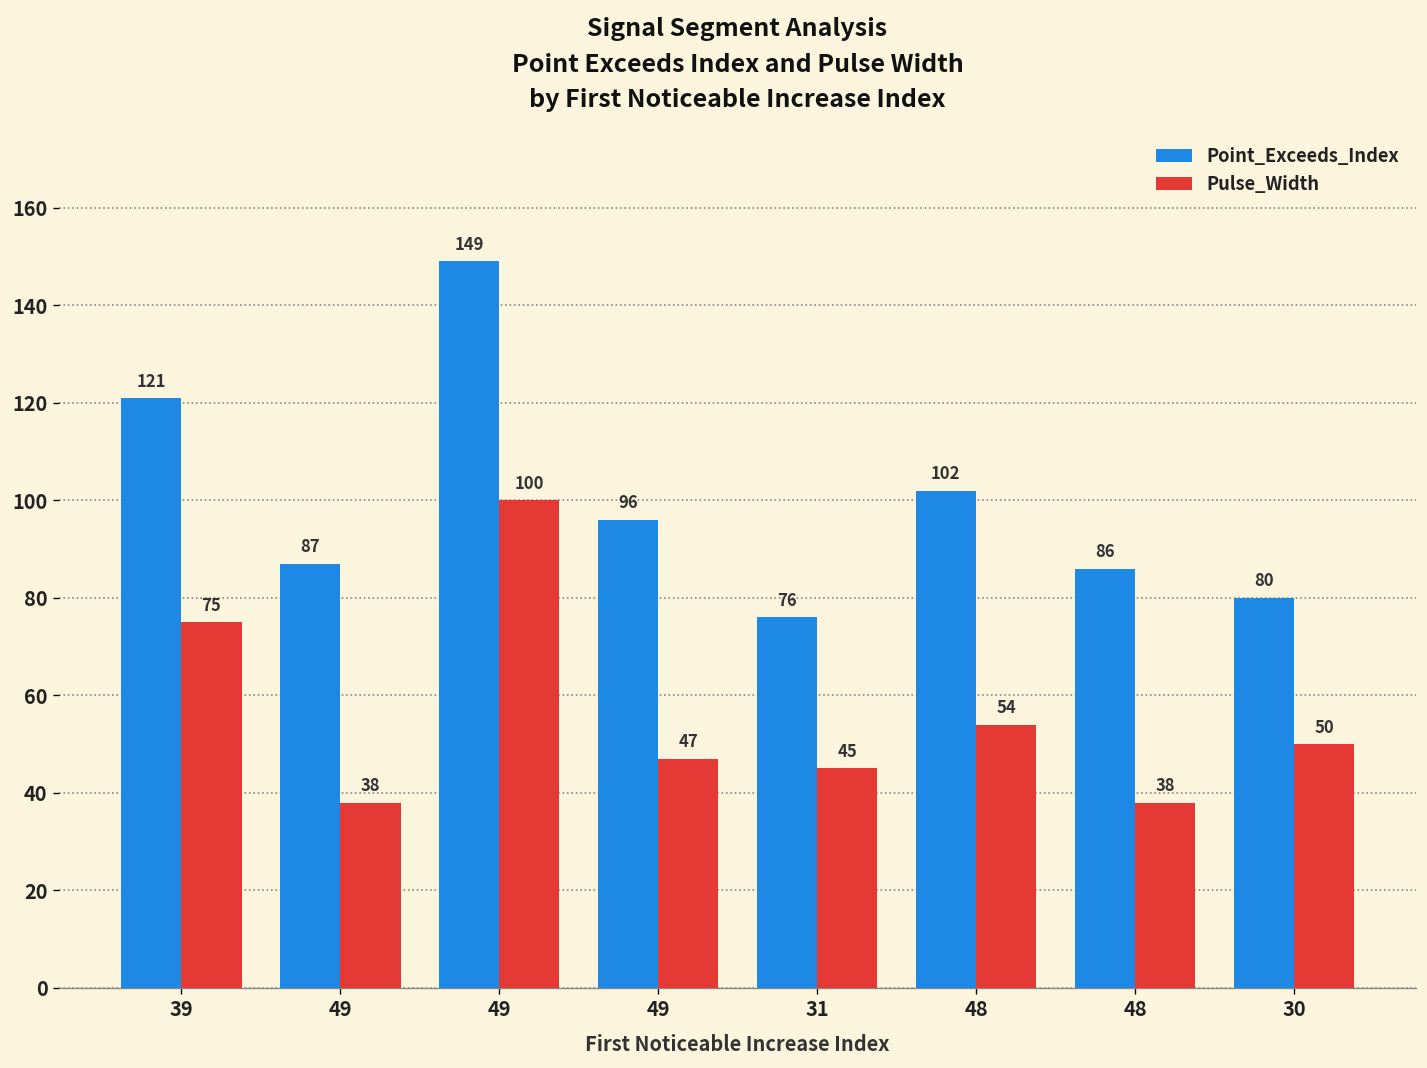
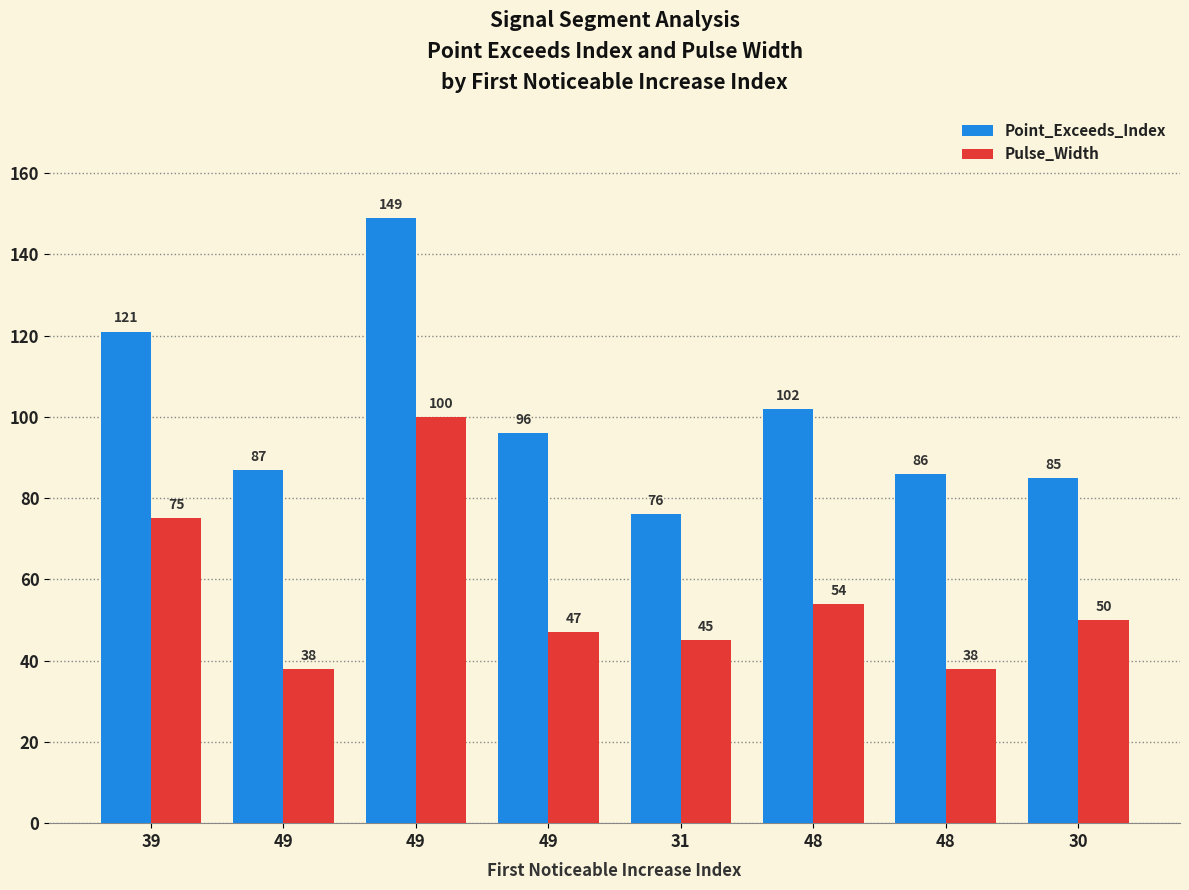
  {
    "Point_Exceeds_Index": {
      "39": 121,
      "31": 76,
-     "30": 80
+     "30": 85
    },
    "Pulse_Width": {
      "39": 75,
      "31": 45,
      "30": 50
    }
  }
